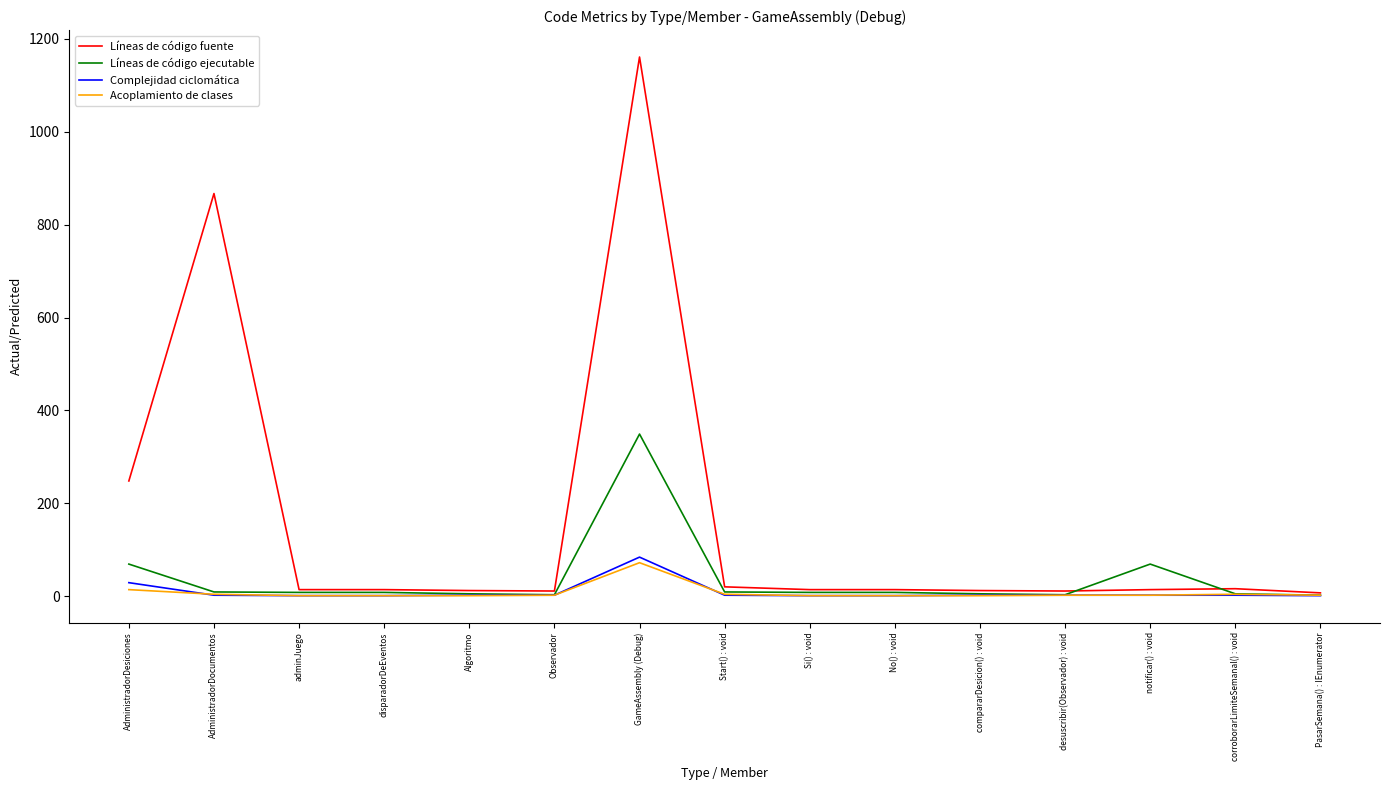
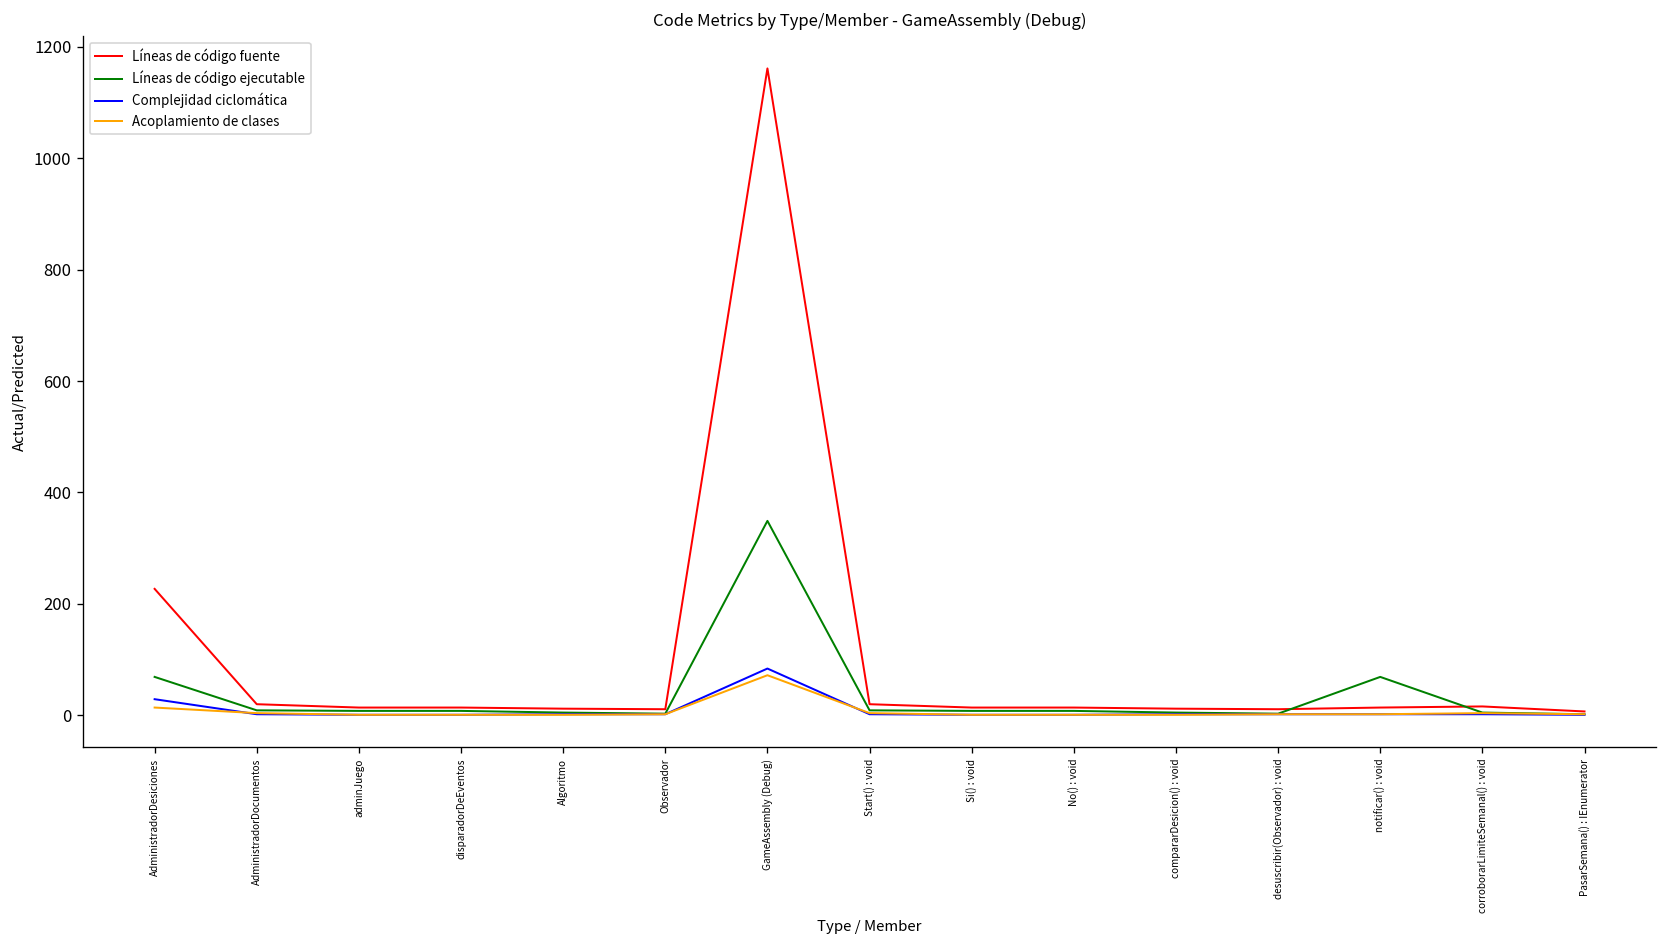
  {
    "Líneas de código fuente": {
-     "AdministradorDesiciones": 250,
-     "AdministradorDocumentos": 870,
+     "AdministradorDesiciones": 230,
+     "AdministradorDocumentos": 20,
      "adminJuego": 10,
      "disparadorDeEventos": 10,
      "Algoritmo": 10,
      "Observador": 10,
      "GameAssembly (Debug)": 1160,
      "Start() : void": 20,
      "Si() : void": 10,
      "No() : void": 10,
      "compararDesicion() : void": 10,
      "desuscribir(Observador) : void": 10,
      "notificar() : void": 10,
      "corroborarLimiteSemanal() : void": 20
    },
    "Líneas de código ejecutable": {
      "AdministradorDesiciones": 70,
      "adminJuego": 10,
      "disparadorDeEventos": 10,
      "GameAssembly (Debug)": 350,
      "Si() : void": 10,
      "No() : void": 10,
      "notificar() : void": 70
    },
    "Complejidad ciclomática": {
      "AdministradorDesiciones": 30,
      "GameAssembly (Debug)": 80
    },
    "Acoplamiento de clases": {
      "AdministradorDesiciones": 10,
      "GameAssembly (Debug)": 70
    }
  }
